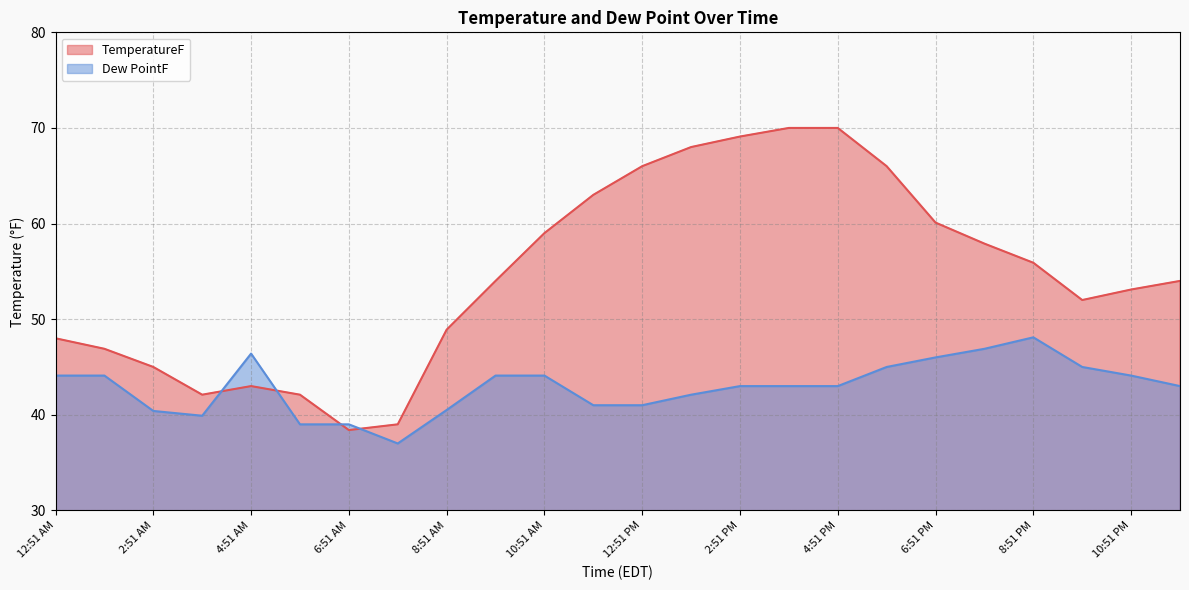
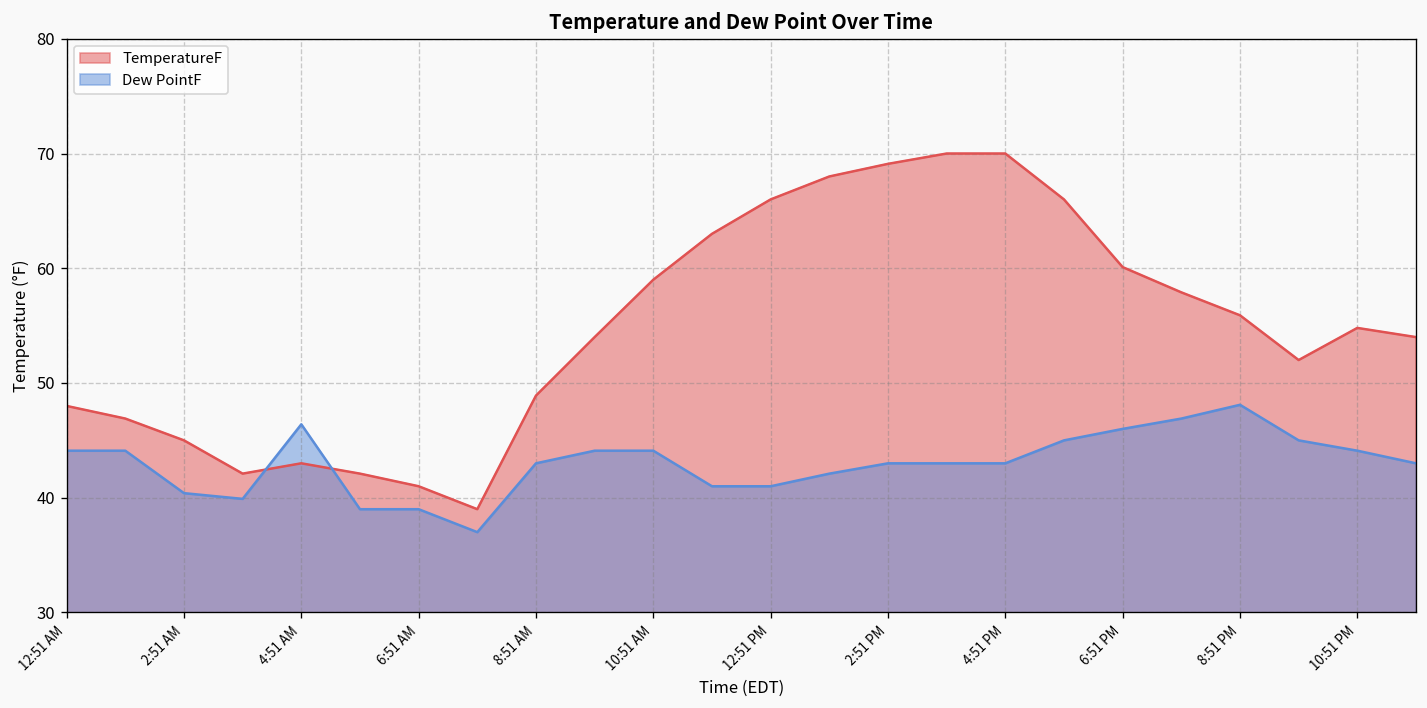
  {
    "TemperatureF": {
      "12:51 AM": 48,
      "2:51 AM": 45,
      "4:51 AM": 43,
-     "6:51 AM": 38,
+     "6:51 AM": 41,
      "8:51 AM": 49,
      "10:51 AM": 59,
      "12:51 PM": 66,
      "2:51 PM": 69,
      "4:51 PM": 70,
      "6:51 PM": 60,
      "8:51 PM": 56,
-     "10:51 PM": 53
+     "10:51 PM": 55
    },
    "Dew PointF": {
      "12:51 AM": 44,
      "2:51 AM": 40,
      "4:51 AM": 46,
      "6:51 AM": 39,
-     "8:51 AM": 41,
+     "8:51 AM": 43,
      "10:51 AM": 44,
      "12:51 PM": 41,
      "2:51 PM": 43,
      "4:51 PM": 43,
      "6:51 PM": 46,
      "8:51 PM": 48,
      "10:51 PM": 44
    }
  }
